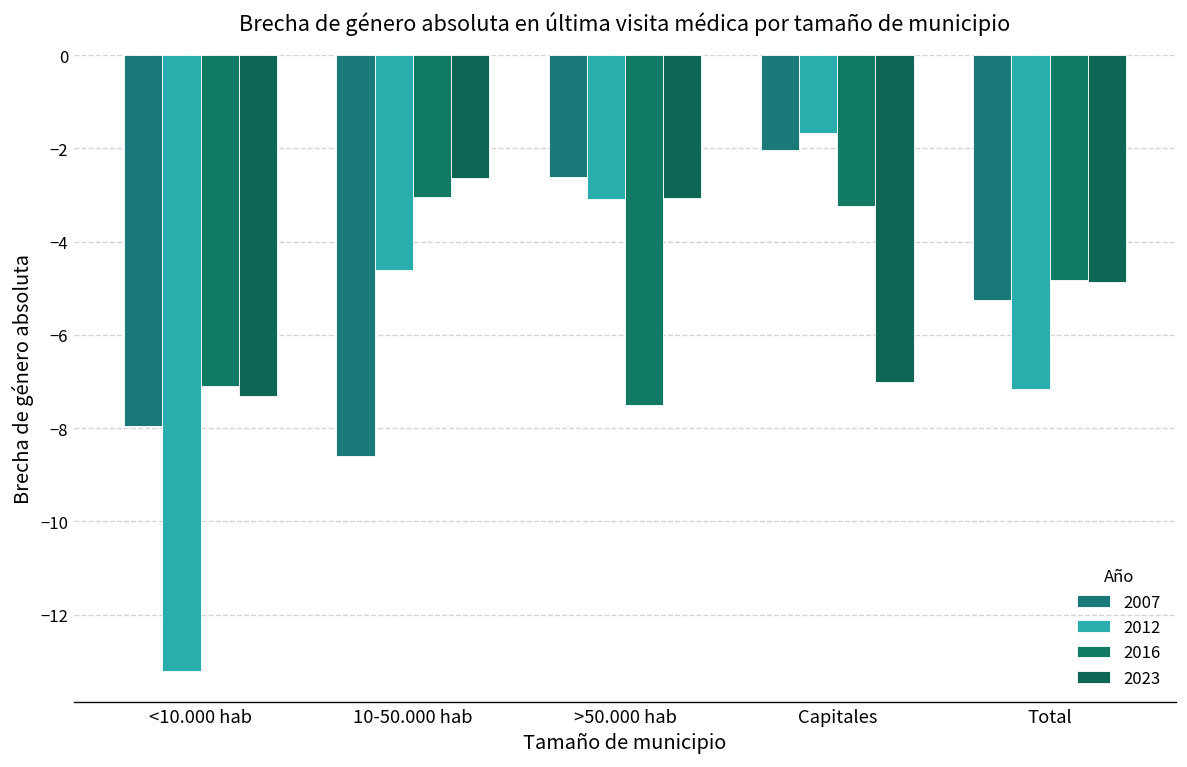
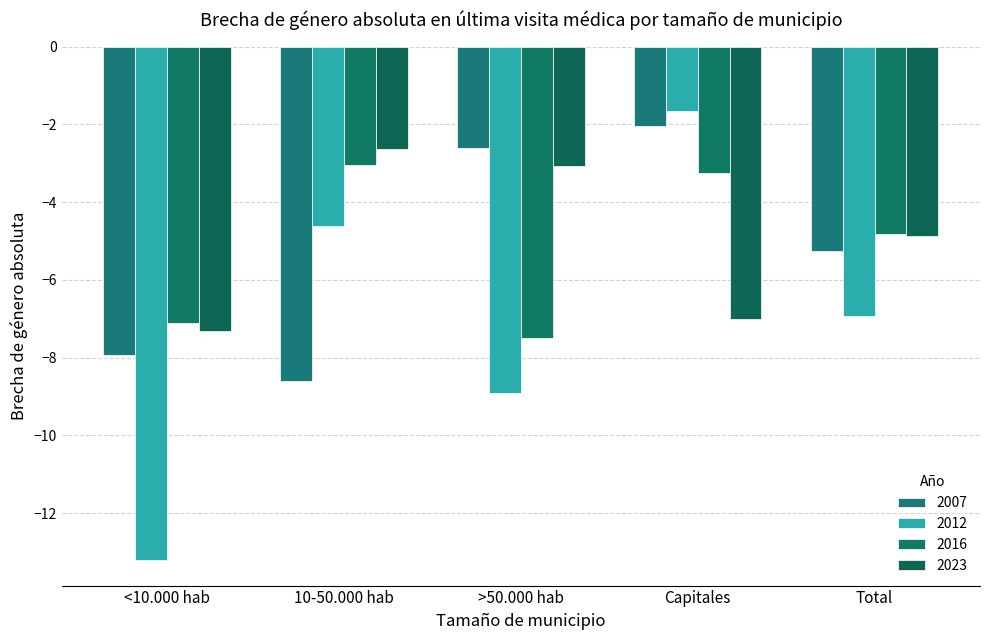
  {
    "2012": {
      "<10.000 hab": -13.2,
      "10-50.000 hab": -4.6,
-     ">50.000 hab": -3.1,
+     ">50.000 hab": -8.9,
      "Capitales": -1.7,
-     "Total": -7.2
+     "Total": -6.9
    }
  }
